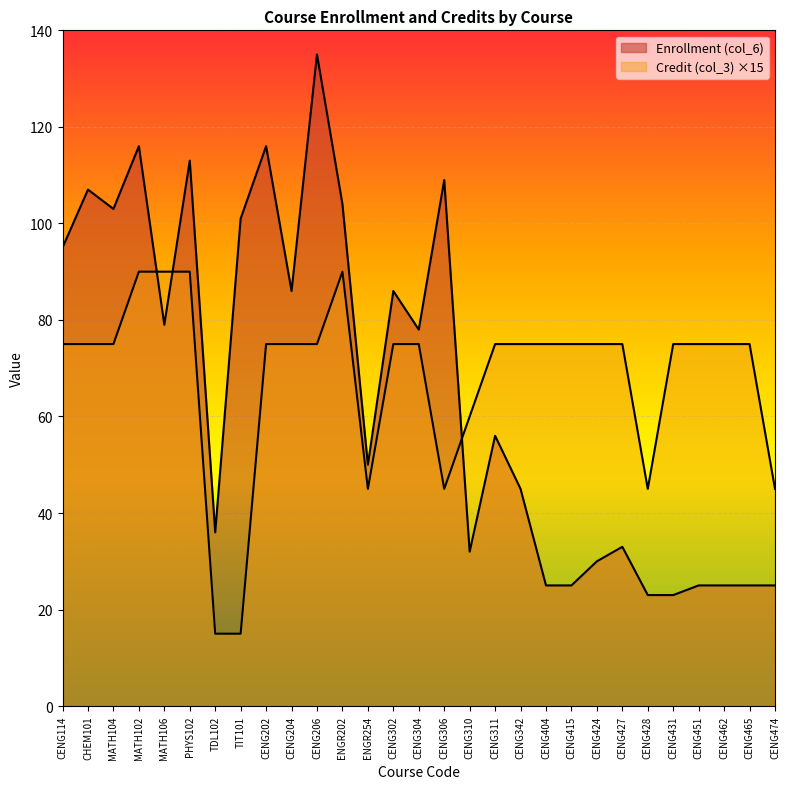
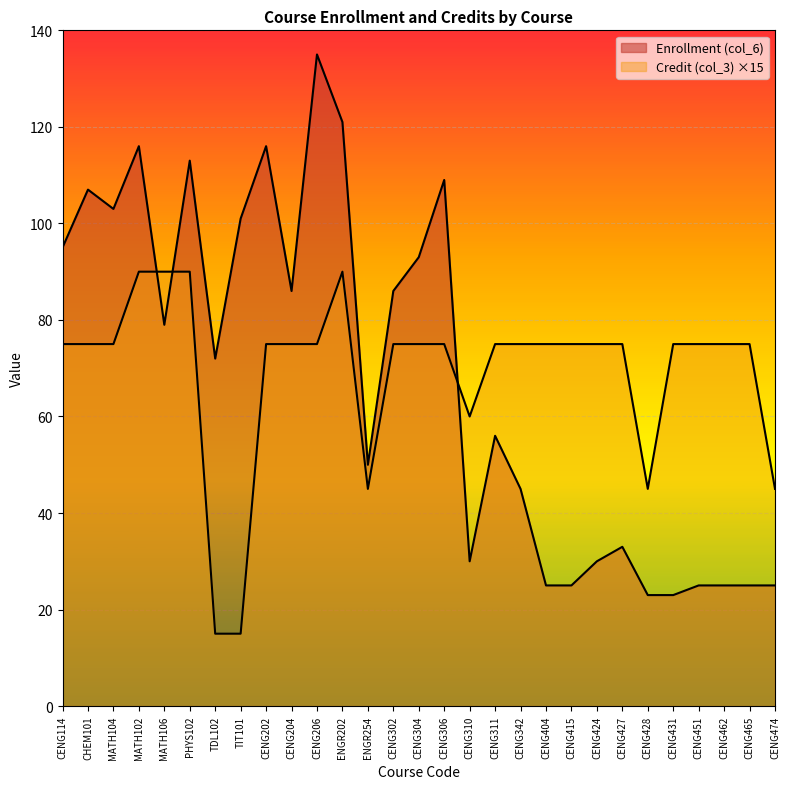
  {
    "Enrollment (col_6)": {
      "CENG114": 95,
      "CHEM101": 107,
      "MATH104": 103,
      "MATH102": 116,
      "MATH106": 79,
      "PHYS102": 113,
-     "TDL102": 36,
+     "TDL102": 72,
      "TIT101": 101,
      "CENG202": 116,
      "CENG204": 86,
      "CENG206": 135,
-     "ENGR202": 104,
+     "ENGR202": 121,
      "ENGR254": 50,
      "CENG302": 86,
-     "CENG304": 78,
+     "CENG304": 93,
      "CENG306": 109,
-     "CENG310": 32,
+     "CENG310": 30,
      "CENG311": 56,
      "CENG342": 45,
      "CENG404": 25,
      "CENG415": 25,
      "CENG424": 30,
      "CENG427": 33,
      "CENG428": 23,
      "CENG431": 23,
      "CENG451": 25,
      "CENG462": 25,
      "CENG465": 25,
      "CENG474": 25
    },
    "Credit (col_3) ×15": {
      "CENG114": 75,
      "CHEM101": 75,
      "MATH104": 75,
      "MATH102": 90,
      "MATH106": 90,
      "PHYS102": 90,
      "TDL102": 15,
      "TIT101": 15,
      "CENG202": 75,
      "CENG204": 75,
      "CENG206": 75,
      "ENGR202": 90,
      "ENGR254": 45,
      "CENG302": 75,
      "CENG304": 75,
-     "CENG306": 45,
+     "CENG306": 75,
      "CENG310": 60,
      "CENG311": 75,
      "CENG342": 75,
      "CENG404": 75,
      "CENG415": 75,
      "CENG424": 75,
      "CENG427": 75,
      "CENG428": 45,
      "CENG431": 75,
      "CENG451": 75,
      "CENG462": 75,
      "CENG465": 75,
      "CENG474": 45
    }
  }
